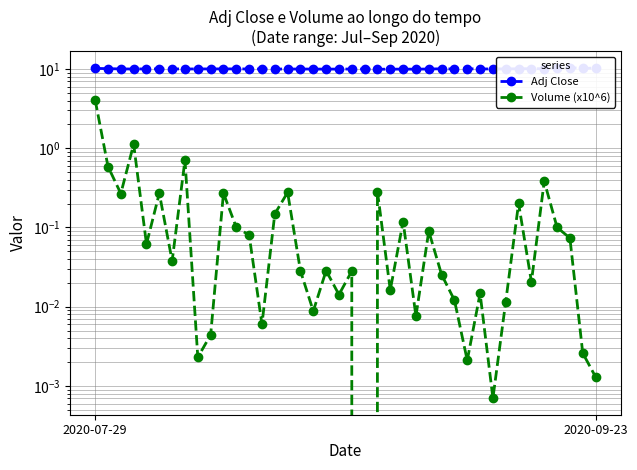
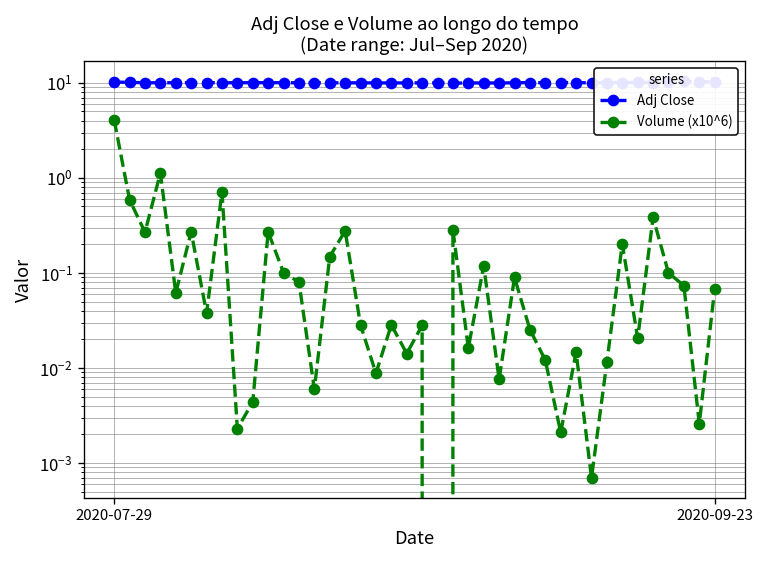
  {
    "Adj Close": {
      "2020-07-29": 10
    },
    "Volume (x10^6)": {
      "2020-07-29": 4,
-     "2020-09-23": 0.0013
+     "2020-09-23": 0.07
    }
  }
